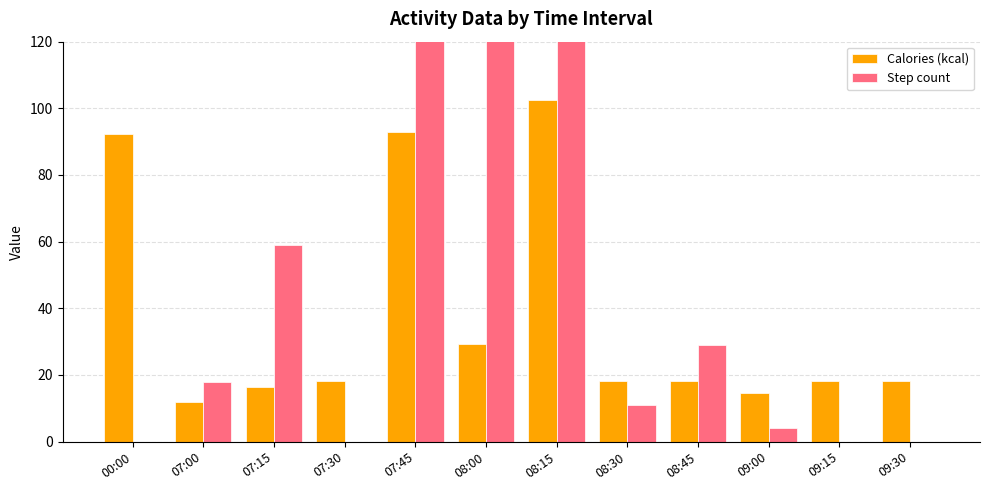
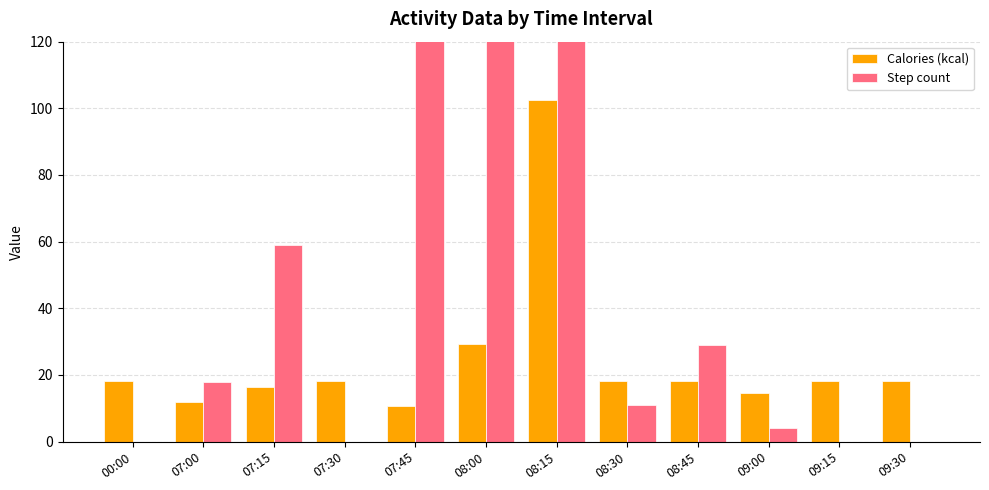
  {
    "Calories (kcal)": {
-     "00:00": 92,
+     "00:00": 18,
      "07:00": 12,
      "07:15": 16,
      "07:30": 18,
-     "07:45": 93,
+     "07:45": 11,
      "08:00": 29,
      "08:15": 102,
      "08:30": 18,
      "08:45": 18,
      "09:00": 15,
      "09:15": 18,
      "09:30": 18
    },
    "Step count": {
      "00:00": 0,
      "07:00": 18,
      "07:15": 59,
      "07:30": 0,
      "08:30": 11,
      "08:45": 29,
      "09:00": 4,
      "09:15": 0,
      "09:30": 0
    }
  }
